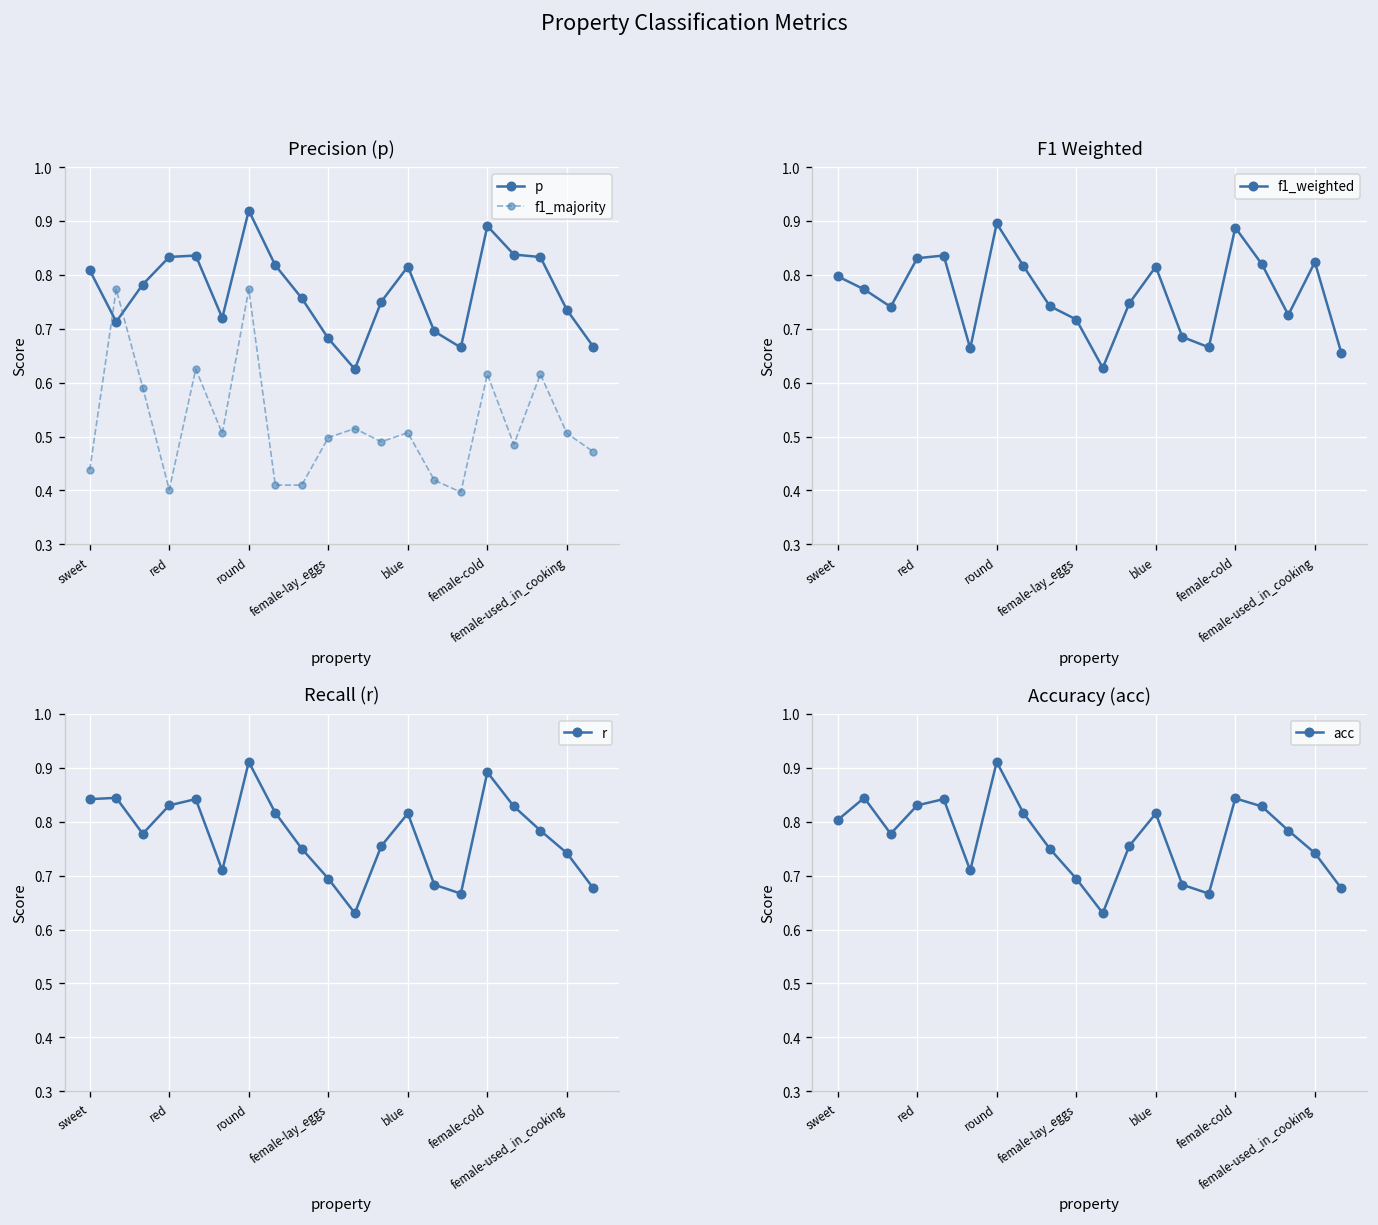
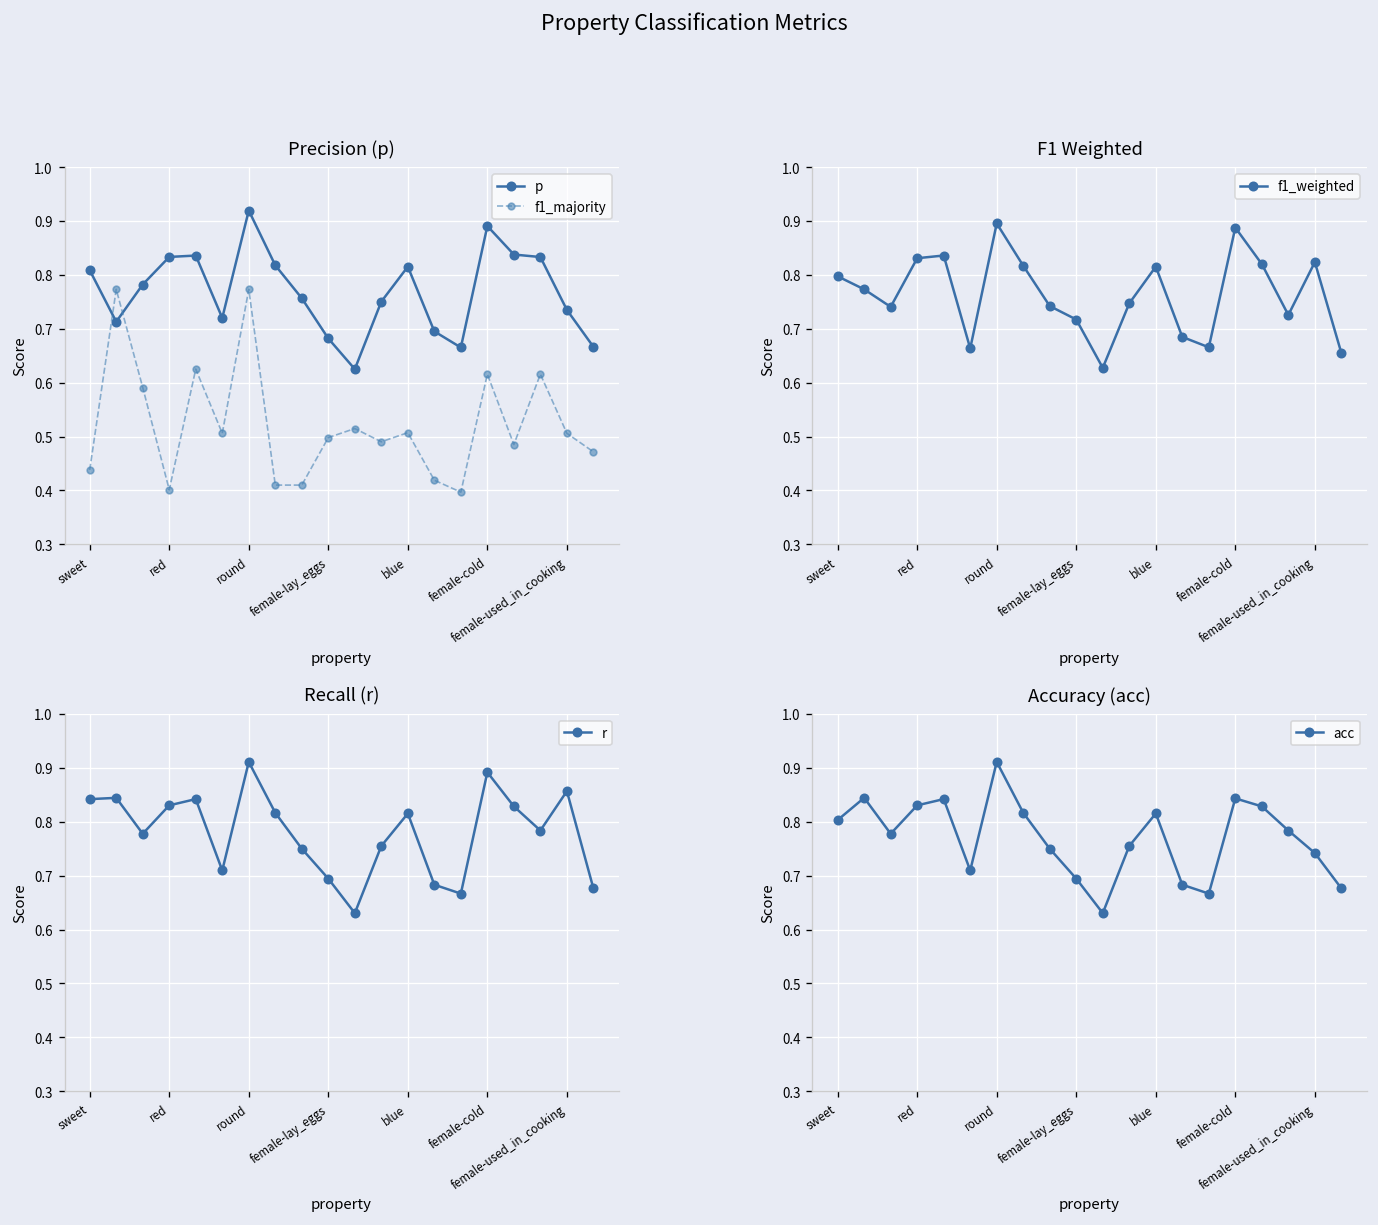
  {
    "F1 Weighted": {
      "sweet": 0.80,
      "red": 0.83,
      "round": 0.90,
      "female-lay_eggs": 0.72,
      "blue": 0.82,
      "female-cold": 0.89,
      "female-used_in_cooking": 0.82
    },
    "Recall (r)": {
      "sweet": 0.84,
      "red": 0.83,
      "round": 0.91,
      "female-lay_eggs": 0.69,
      "blue": 0.82,
      "female-cold": 0.89,
-     "female-used_in_cooking": 0.74
+     "female-used_in_cooking": 0.86
    },
    "Accuracy (acc)": {
      "sweet": 0.80,
      "red": 0.83,
      "round": 0.91,
      "female-lay_eggs": 0.69,
      "blue": 0.82,
      "female-cold": 0.84,
      "female-used_in_cooking": 0.74
    }
  }
